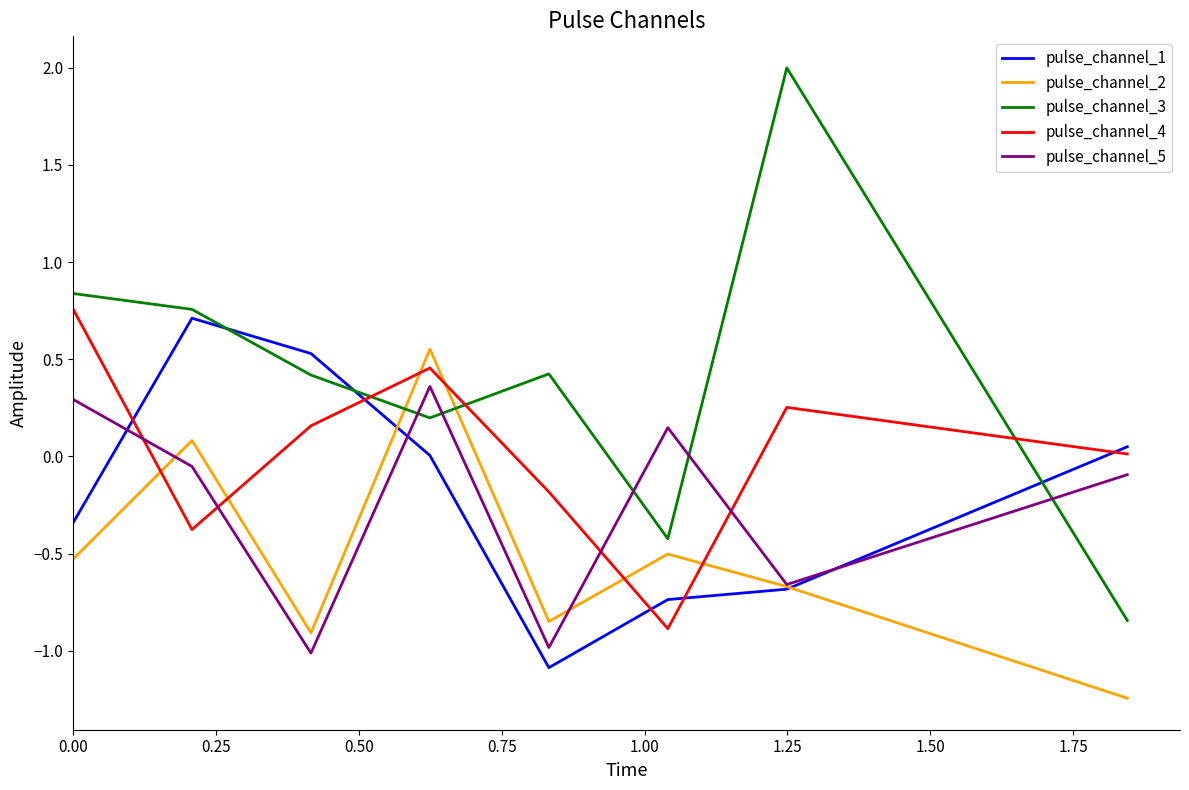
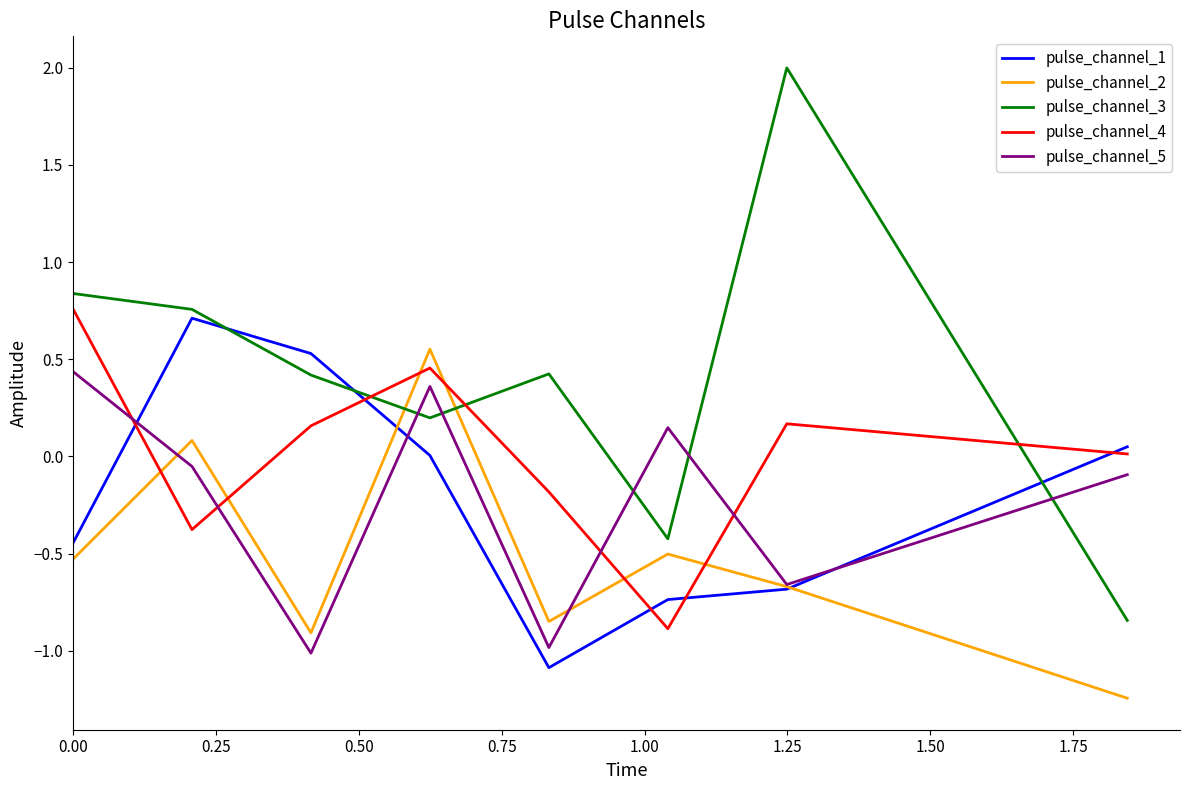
  {
    "pulse_channel_1": {
-     "0.00": -0.34,
+     "0.00": -0.45,
      "1.25": -0.68
    },
    "pulse_channel_2": {
      "0.00": -0.53
    },
    "pulse_channel_3": {
      "0.00": 0.84,
      "1.25": 2.00
    },
    "pulse_channel_4": {
      "0.00": 0.76,
-     "1.25": 0.25
+     "1.25": 0.17
    },
    "pulse_channel_5": {
-     "0.00": 0.29
+     "0.00": 0.44
    }
  }
